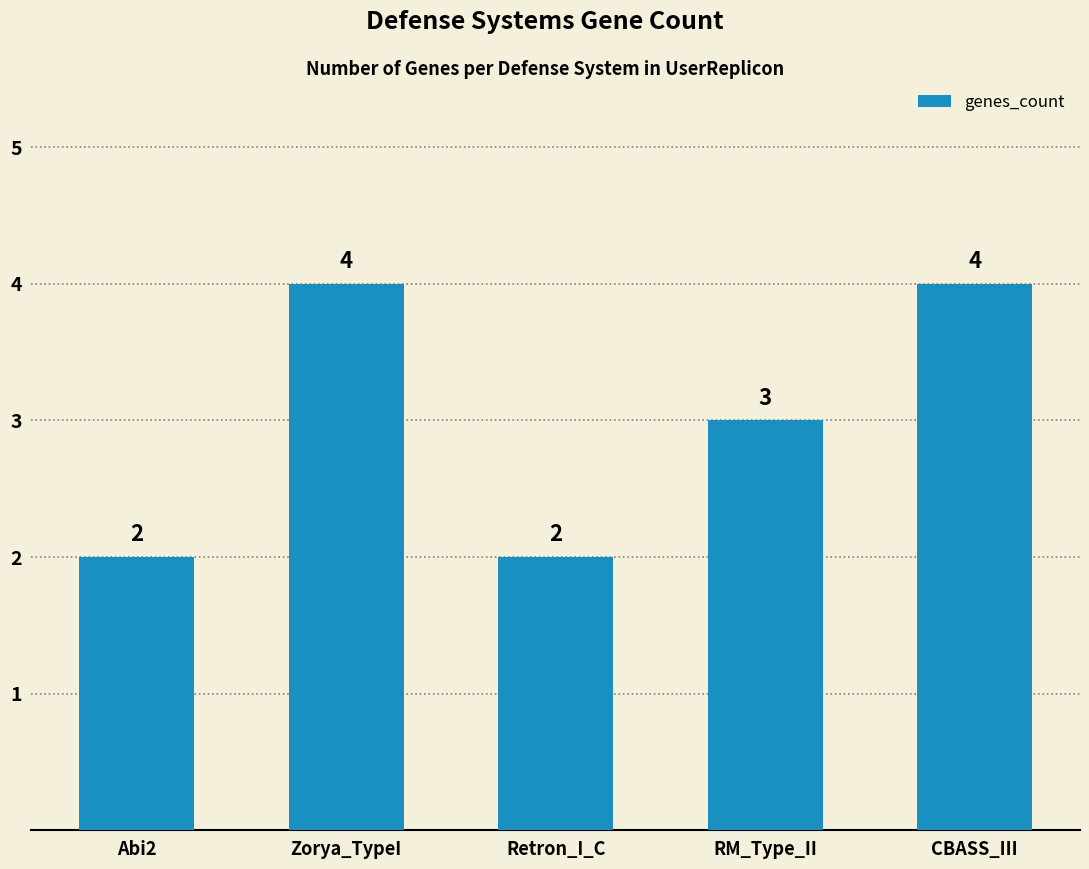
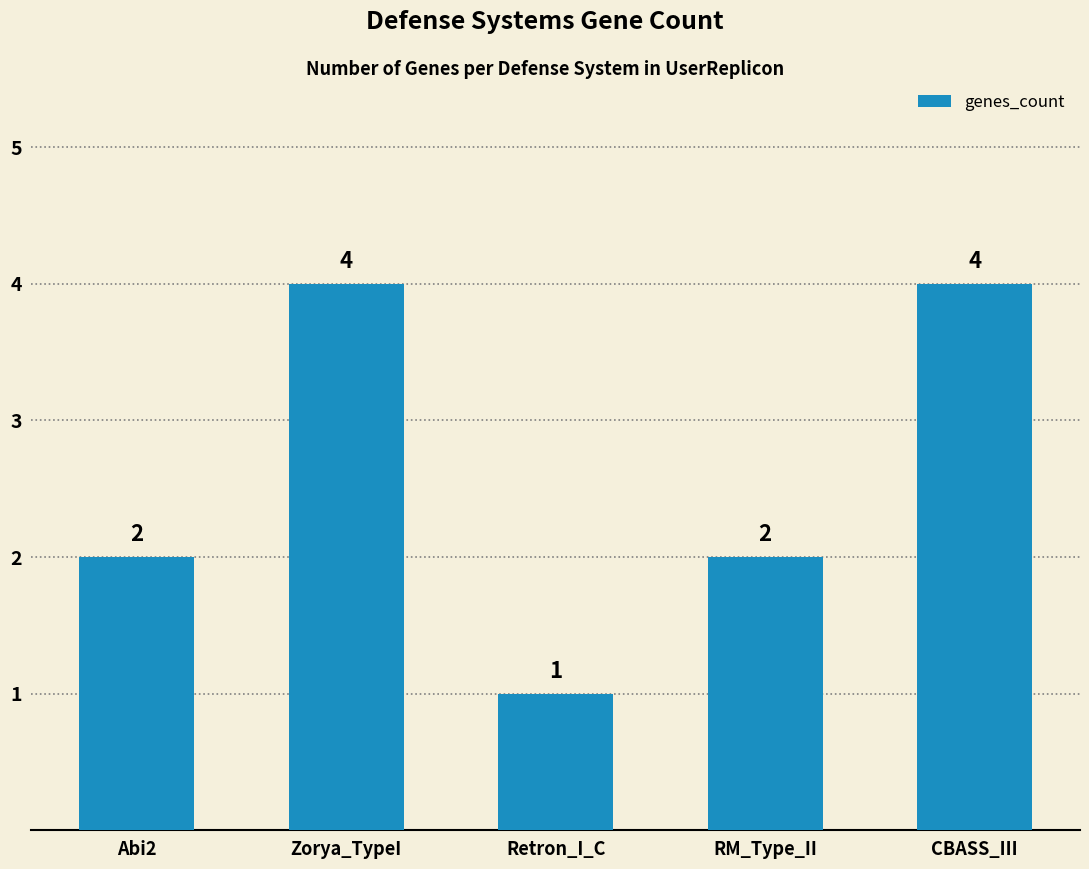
  {
    "Abi2": 2,
    "Zorya_TypeI": 4,
-   "Retron_I_C": 2,
-   "RM_Type_II": 3,
+   "Retron_I_C": 1,
+   "RM_Type_II": 2,
    "CBASS_III": 4
  }
